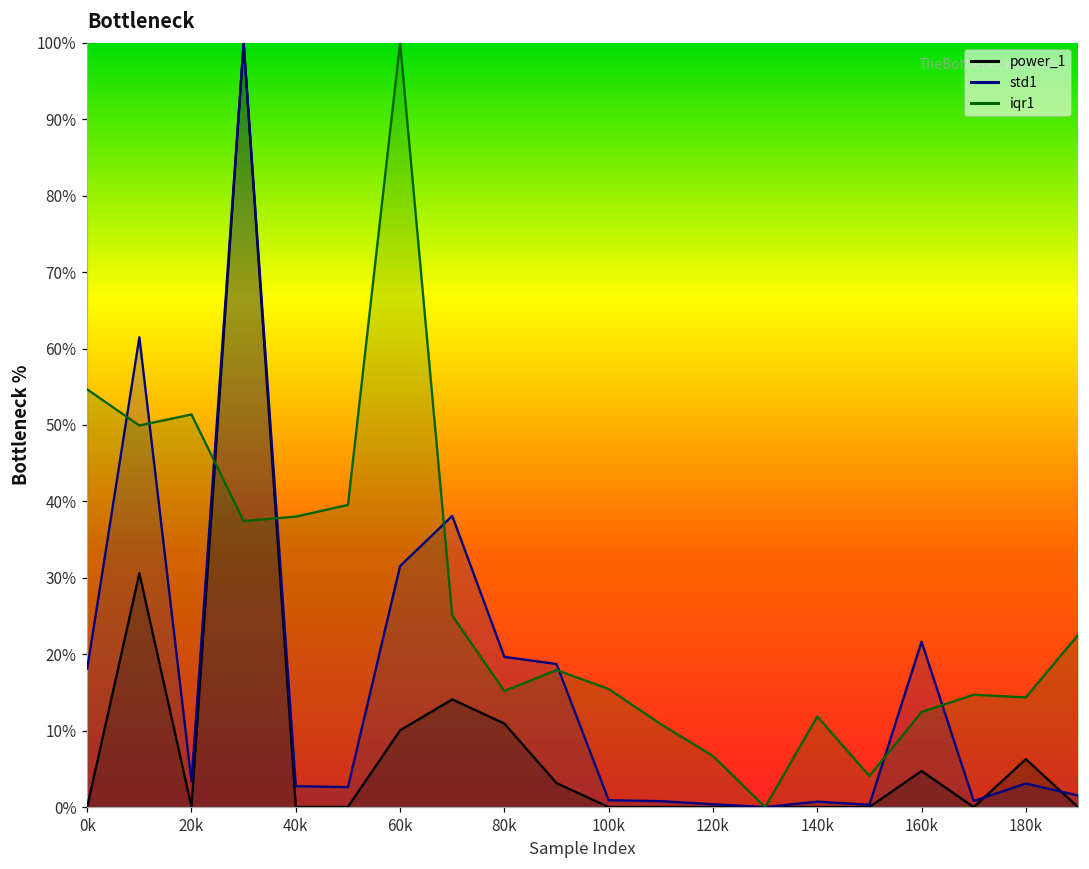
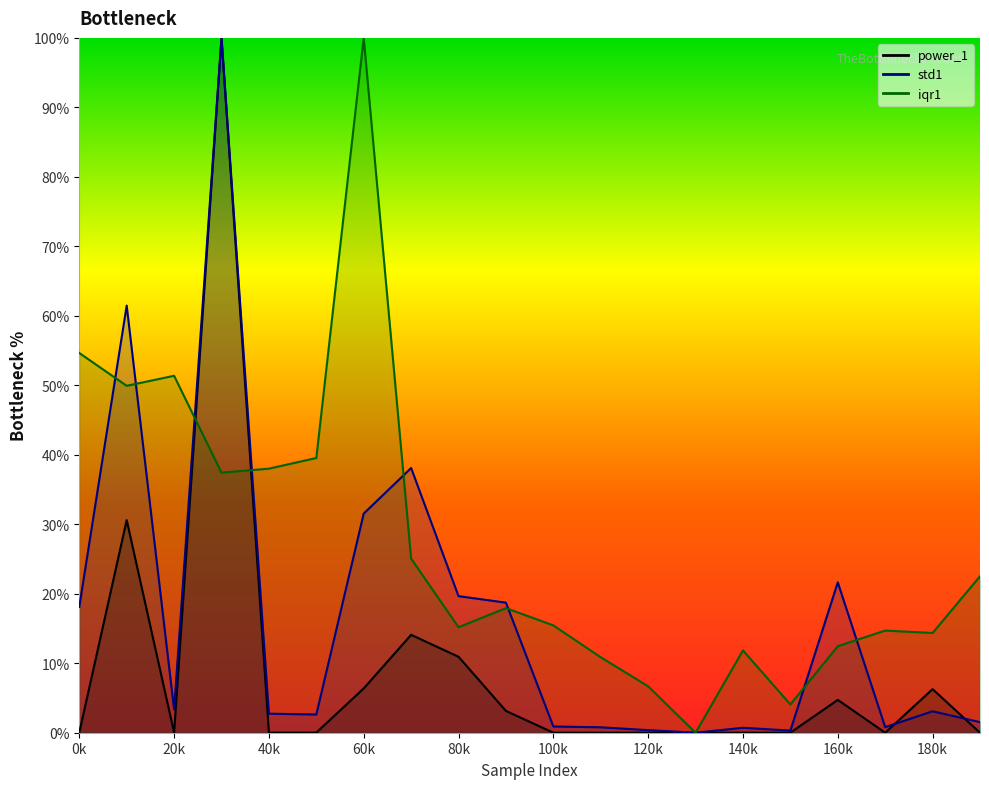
  {
    "power_1": {
      "0k": "0%",
      "20k": "0%",
      "40k": "0%",
-     "60k": "10%",
+     "60k": "6%",
      "80k": "11%",
      "100k": "0%",
      "120k": "0%",
      "140k": "0%",
      "160k": "5%",
      "180k": "6%"
    }
  }
